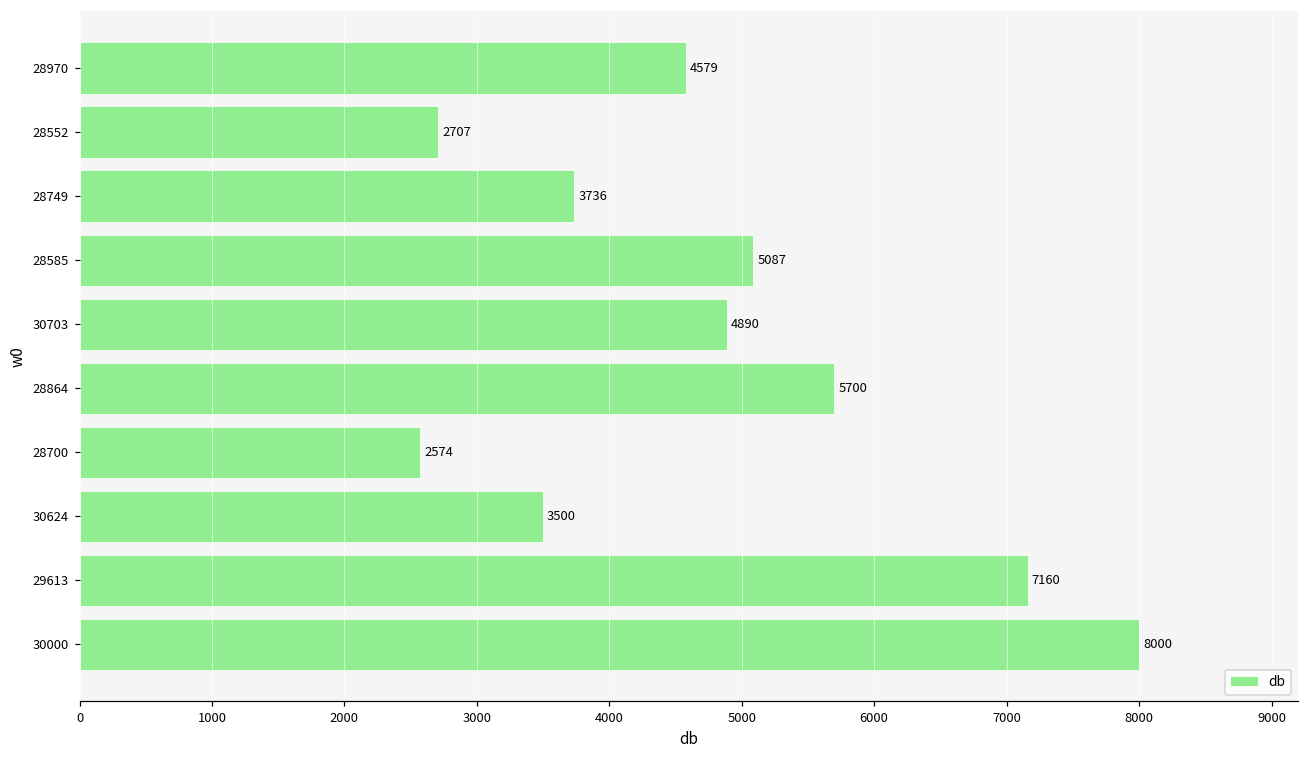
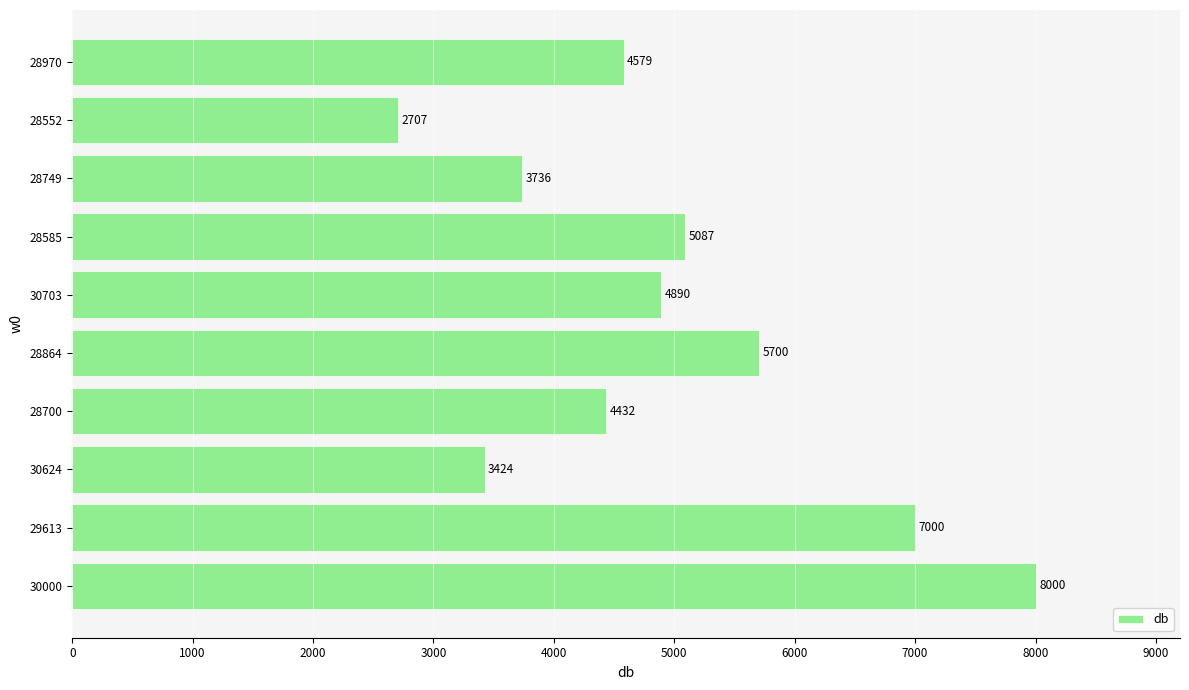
  {
    "28970": 4579,
    "28552": 2707,
    "28749": 3736,
    "28585": 5087,
    "30703": 4890,
    "28864": 5700,
-   "28700": 2574,
-   "30624": 3500,
-   "29613": 7160,
+   "28700": 4432,
+   "30624": 3424,
+   "29613": 7000,
    "30000": 8000
  }
